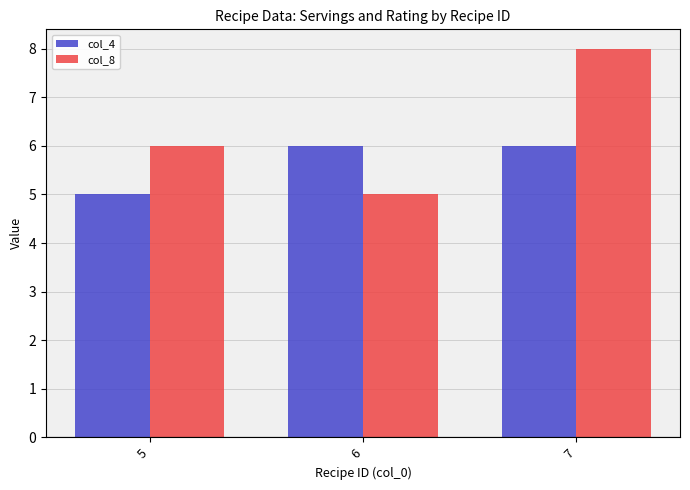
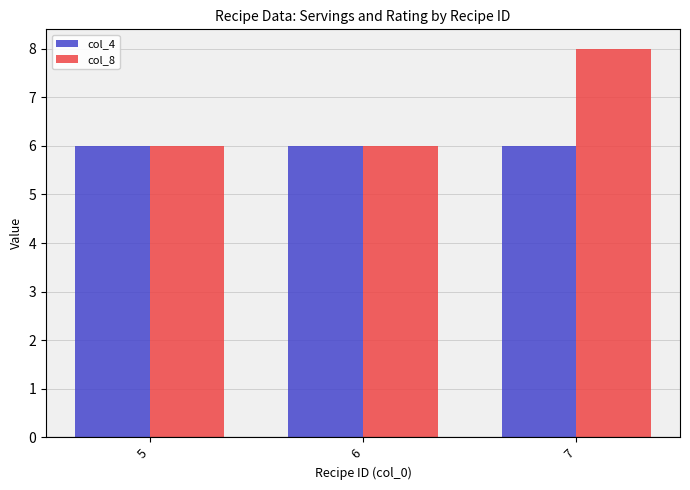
  {
    "col_4": {
-     "5": 5,
+     "5": 6,
      "6": 6,
      "7": 6
    },
    "col_8": {
      "5": 6,
-     "6": 5,
+     "6": 6,
      "7": 8
    }
  }
